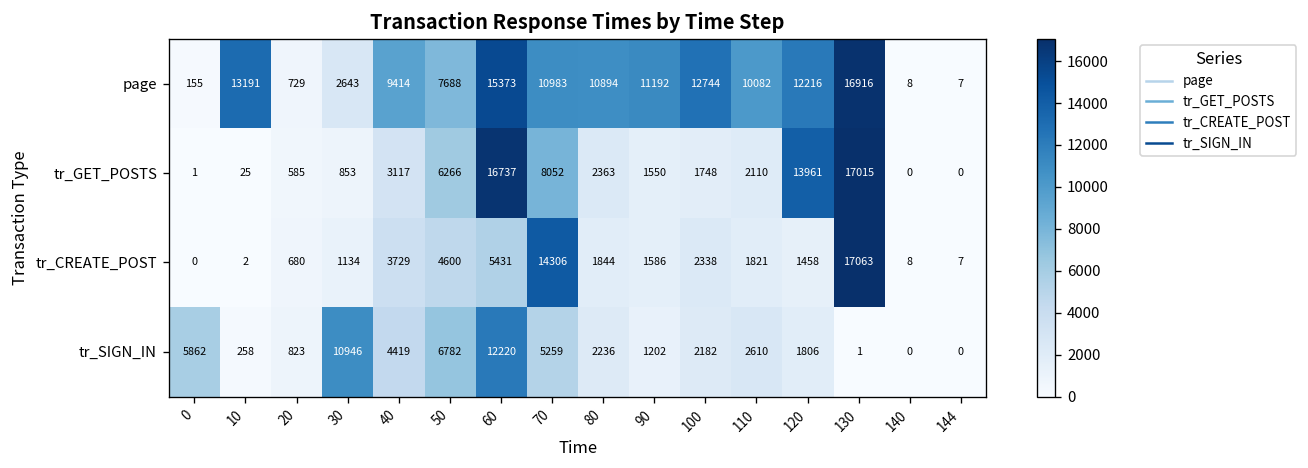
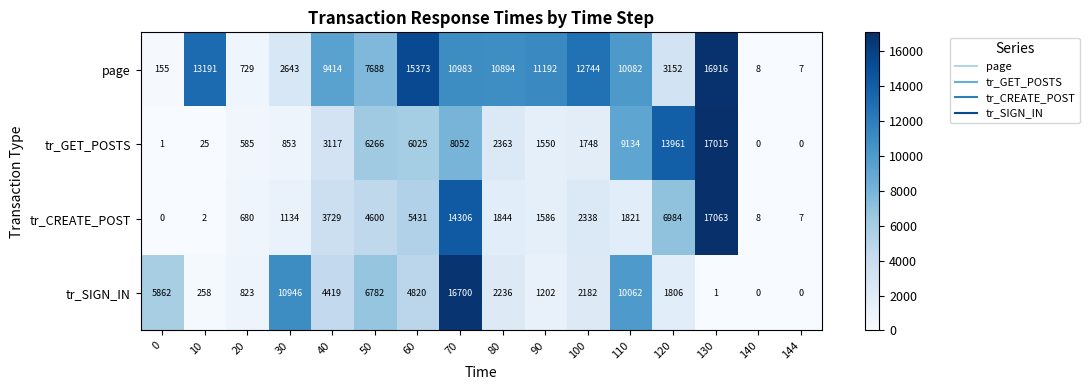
  {
    "page": {
      "0": 155,
      "10": 13191,
      "20": 729,
      "30": 2643,
      "40": 9414,
      "50": 7688,
      "60": 15373,
      "70": 10983,
      "80": 10894,
      "90": 11192,
      "100": 12744,
      "110": 10082,
-     "120": 12216,
+     "120": 3152,
      "130": 16916,
      "140": 8,
      "144": 7
    },
    "tr_GET_POSTS": {
      "0": 1,
      "10": 25,
      "20": 585,
      "30": 853,
      "40": 3117,
      "50": 6266,
-     "60": 16737,
+     "60": 6025,
      "70": 8052,
      "80": 2363,
      "90": 1550,
      "100": 1748,
-     "110": 2110,
+     "110": 9134,
      "120": 13961,
      "130": 17015,
      "140": 0,
      "144": 0
    },
    "tr_CREATE_POST": {
      "0": 0,
      "10": 2,
      "20": 680,
      "30": 1134,
      "40": 3729,
      "50": 4600,
      "60": 5431,
      "70": 14306,
      "80": 1844,
      "90": 1586,
      "100": 2338,
      "110": 1821,
-     "120": 1458,
+     "120": 6984,
      "130": 17063,
      "140": 8,
      "144": 7
    },
    "tr_SIGN_IN": {
      "0": 5862,
      "10": 258,
      "20": 823,
      "30": 10946,
      "40": 4419,
      "50": 6782,
-     "60": 12220,
-     "70": 5259,
+     "60": 4820,
+     "70": 16700,
      "80": 2236,
      "90": 1202,
      "100": 2182,
-     "110": 2610,
+     "110": 10062,
      "120": 1806,
      "130": 1,
      "140": 0,
      "144": 0
    }
  }
